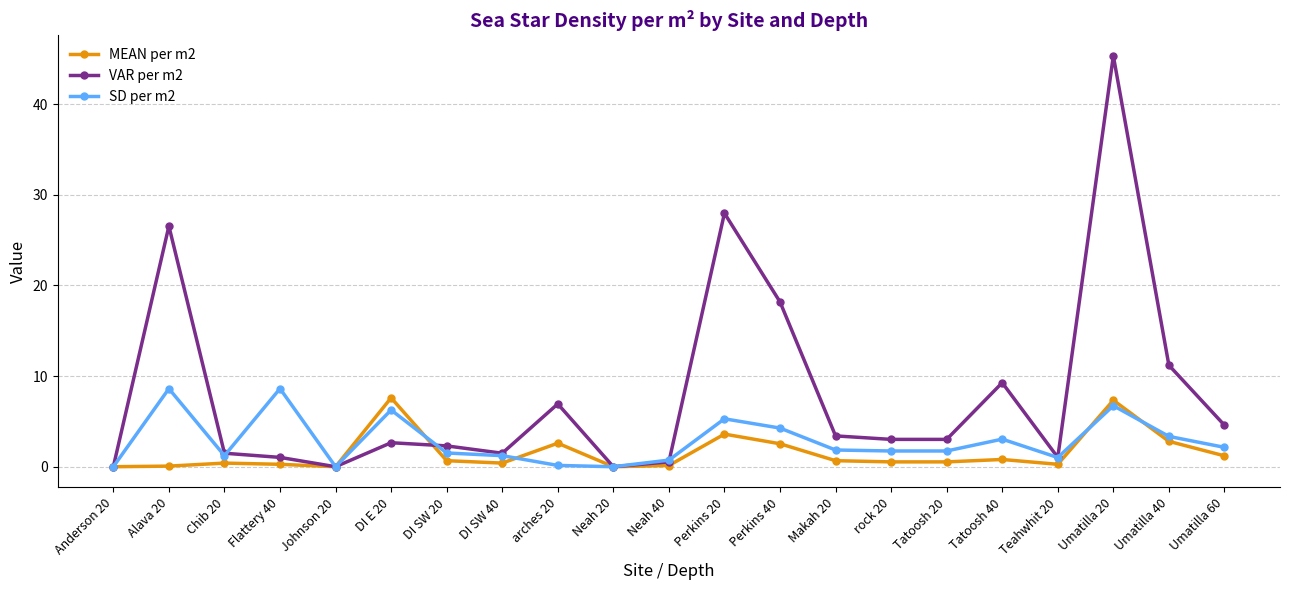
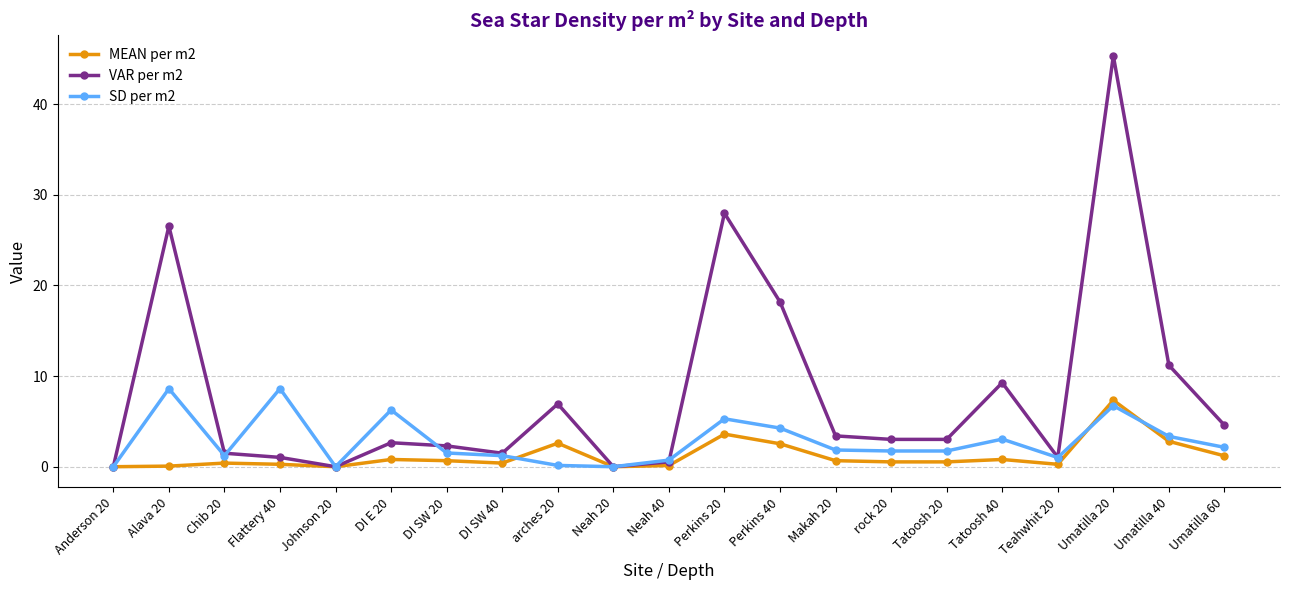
  {
    "MEAN per m2": {
      "Alava 20": 0,
      "Chib 20": 0,
      "Flattery 40": 0,
-     "DI E 20": 8,
+     "DI E 20": 1,
      "DI SW 20": 1,
      "DI SW 40": 0,
      "arches 20": 3,
      "Neah 40": 0,
      "Perkins 20": 4,
      "Perkins 40": 3,
      "Makah 20": 1,
      "rock 20": 1,
      "Tatoosh 20": 1,
      "Tatoosh 40": 1,
      "Teahwhit 20": 0,
      "Umatilla 20": 7,
      "Umatilla 40": 3,
      "Umatilla 60": 1
    },
    "VAR per m2": {
      "Alava 20": 27,
      "Flattery 40": 1,
      "DI E 20": 3,
      "DI SW 20": 2,
      "arches 20": 7,
      "Perkins 20": 28,
      "Perkins 40": 18,
      "Makah 20": 3,
      "rock 20": 3,
      "Tatoosh 20": 3,
      "Tatoosh 40": 9,
      "Umatilla 20": 45,
      "Umatilla 40": 11,
      "Umatilla 60": 5
    },
    "SD per m2": {
      "Alava 20": 9,
      "Flattery 40": 9,
      "DI E 20": 6,
      "DI SW 20": 2,
      "arches 20": 0,
      "Perkins 20": 5,
      "Perkins 40": 4,
      "Makah 20": 2,
      "rock 20": 2,
      "Tatoosh 20": 2,
      "Tatoosh 40": 3,
      "Umatilla 20": 7,
      "Umatilla 40": 3,
      "Umatilla 60": 2
    }
  }
